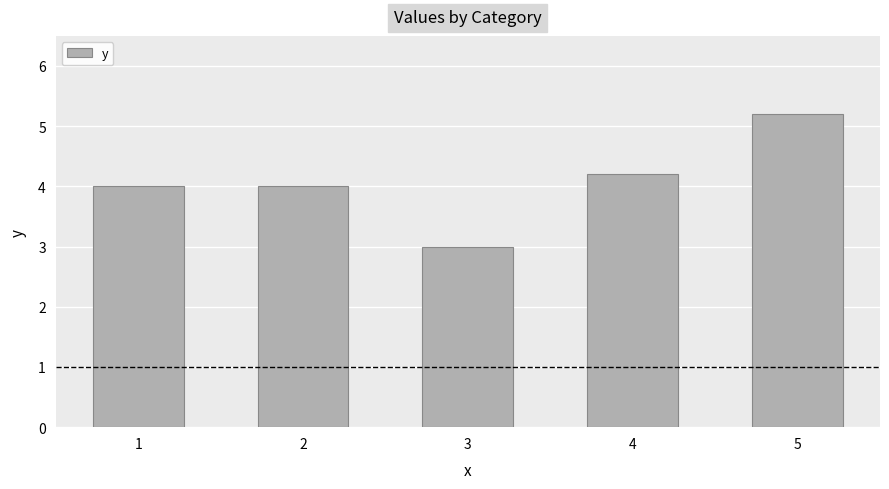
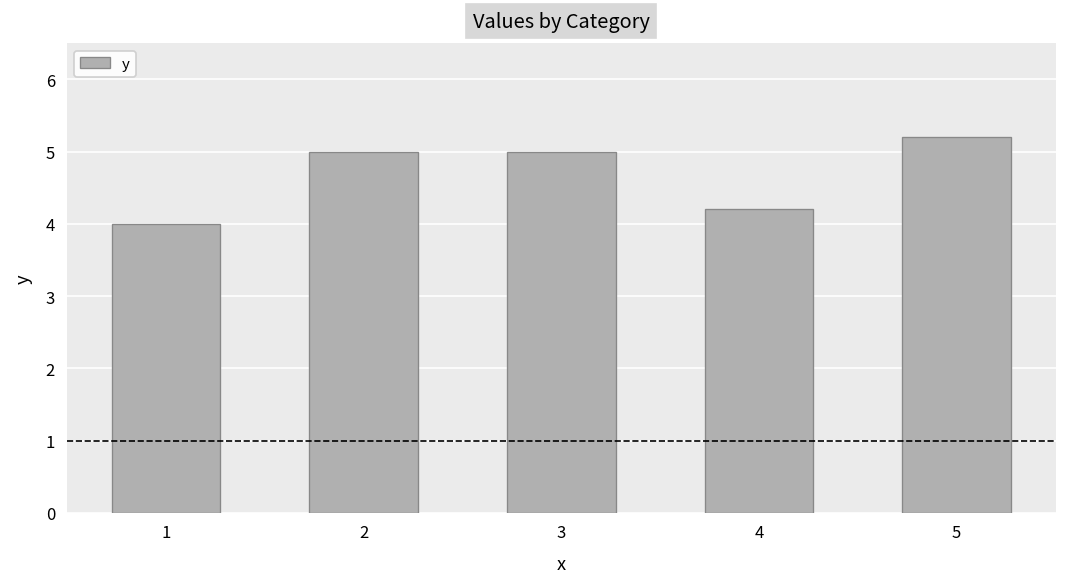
  {
    "1": 4,
-   "2": 4,
-   "3": 3,
+   "2": 5,
+   "3": 5,
    "4": 4.2,
    "5": 5.2
  }
